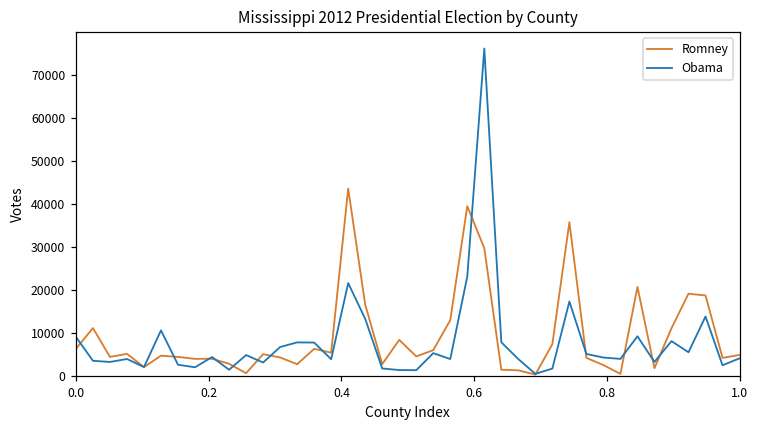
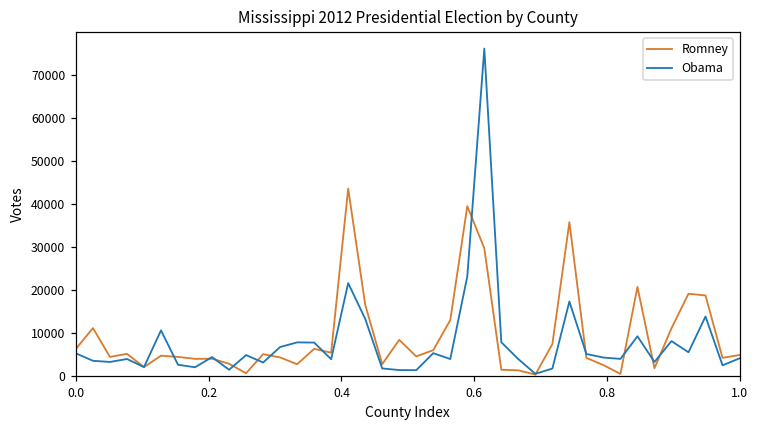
  {
    "Romney": {
      "0.0": 6000,
      "1.0": 5000
    },
    "Obama": {
-     "0.0": 9000,
+     "0.0": 5000,
      "1.0": 4000
    }
  }
